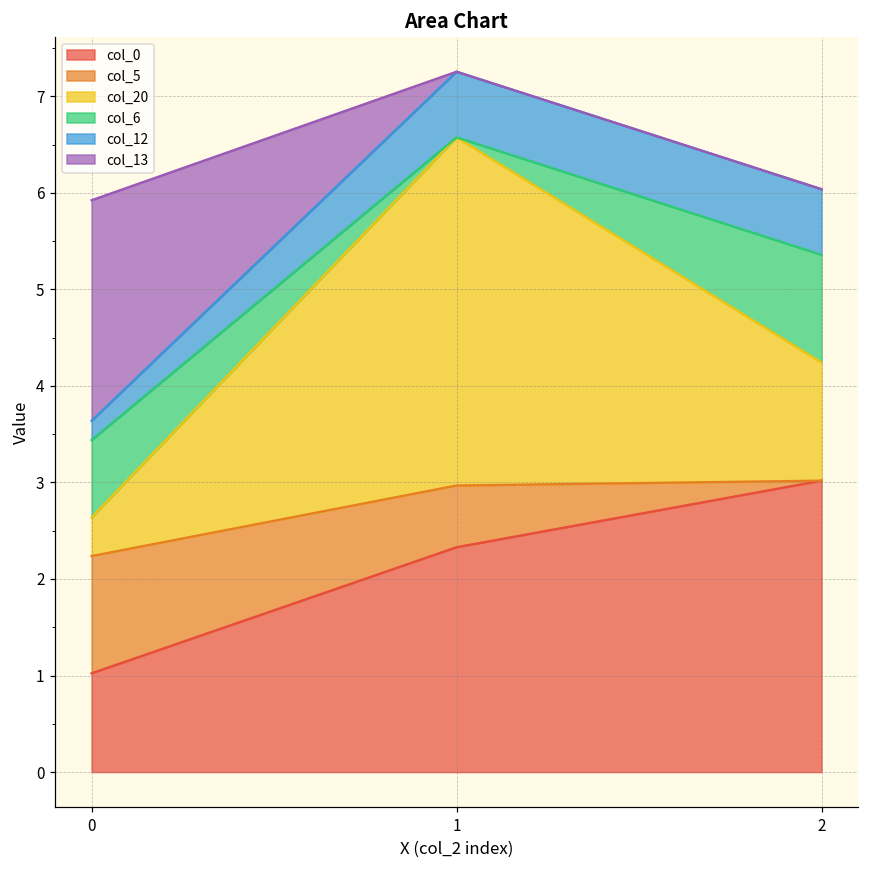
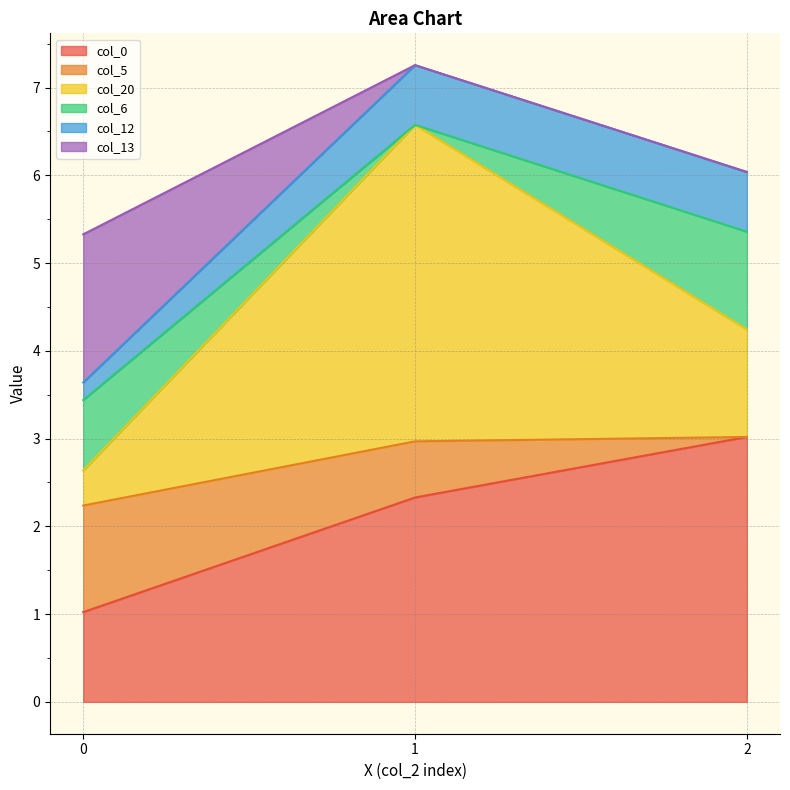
  {
    "col_20": {
      "0": 0.4,
      "2": 1.2
    },
    "col_6": {
      "0": 0.8,
      "2": 1.1
    },
    "col_12": {
      "0": 0.2
    },
    "col_13": {
-     "0": 2.3
+     "0": 1.7
    }
  }
